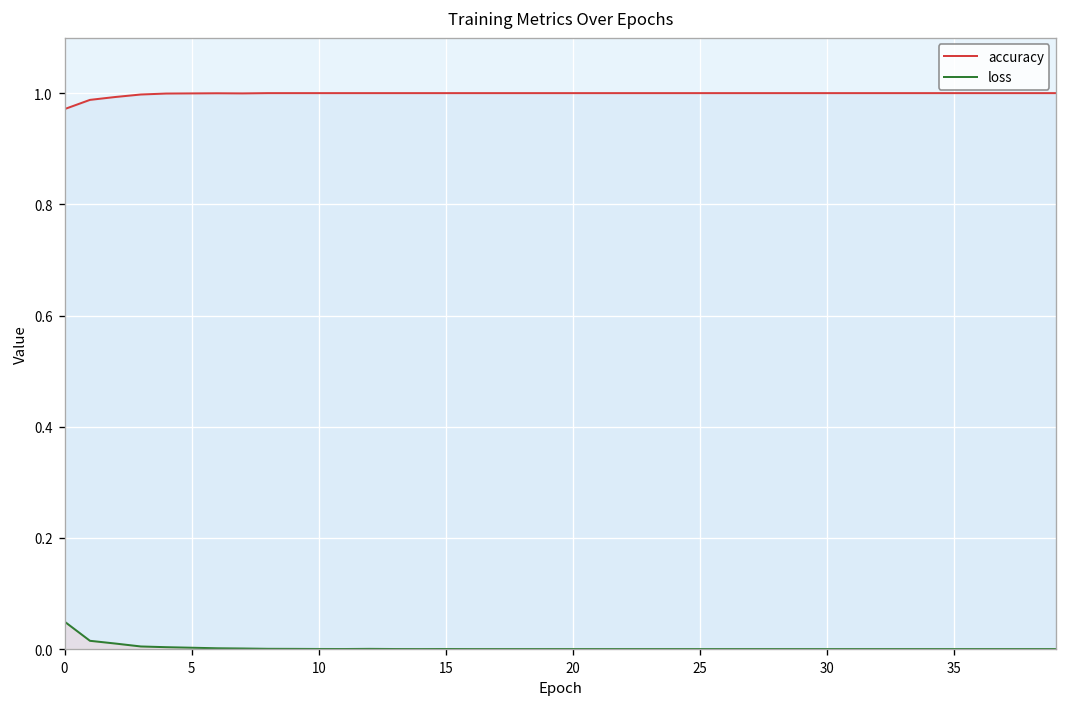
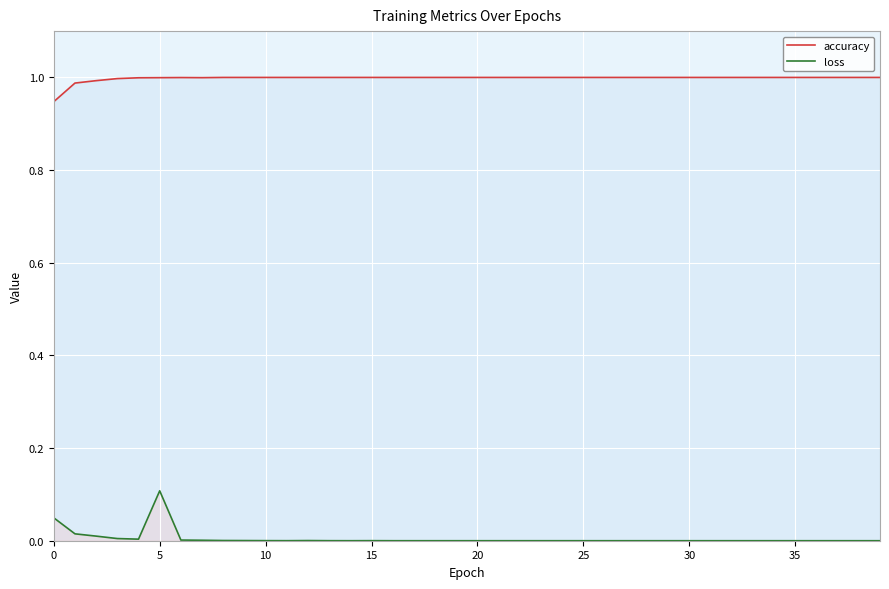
  {
    "accuracy": {
-     "0": 0.97,
+     "0": 0.95,
      "5": 1.00,
      "10": 1.00,
      "15": 1.00,
      "20": 1.00,
      "25": 1.00,
      "30": 1.00,
      "35": 1.00
    },
    "loss": {
      "0": 0.05,
-     "5": 0.00,
+     "5": 0.11,
      "10": 0.00,
      "15": 0.00,
      "20": 0.00,
      "25": 0.00,
      "30": 0.00,
      "35": 0.00
    }
  }
